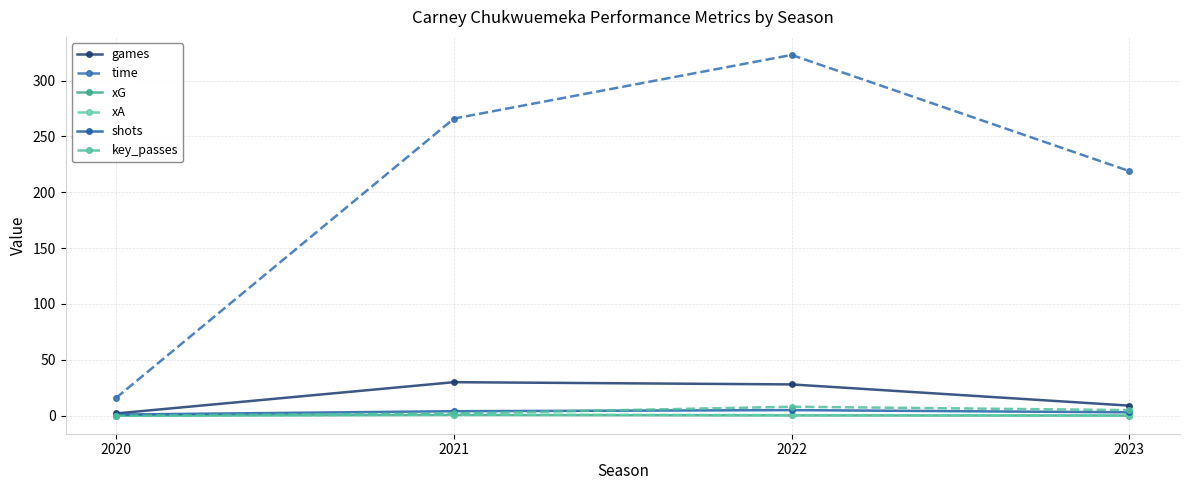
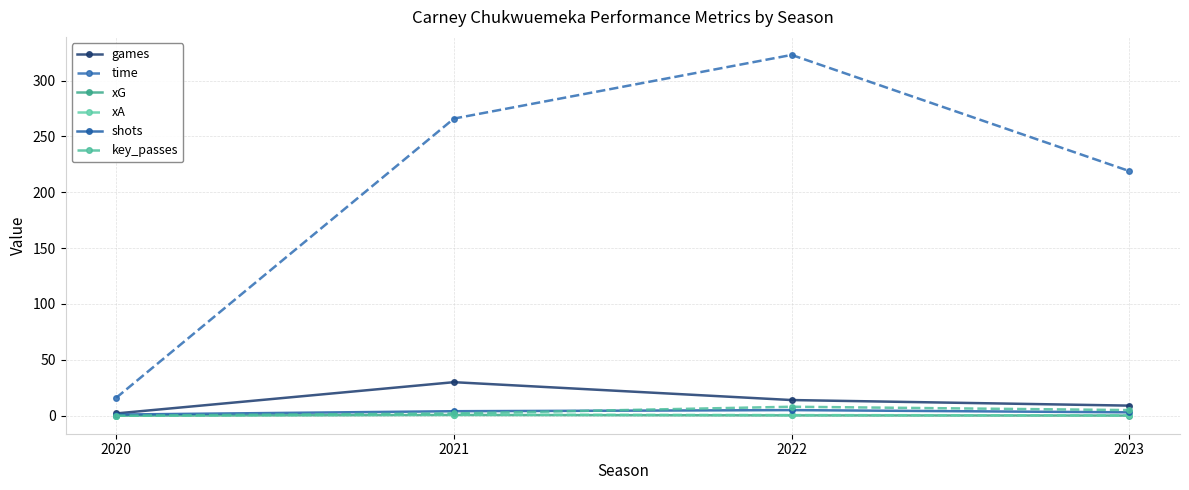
  {
    "games": {
      "2021": 30,
-     "2022": 28,
+     "2022": 14,
      "2023": 9
    }
  }
